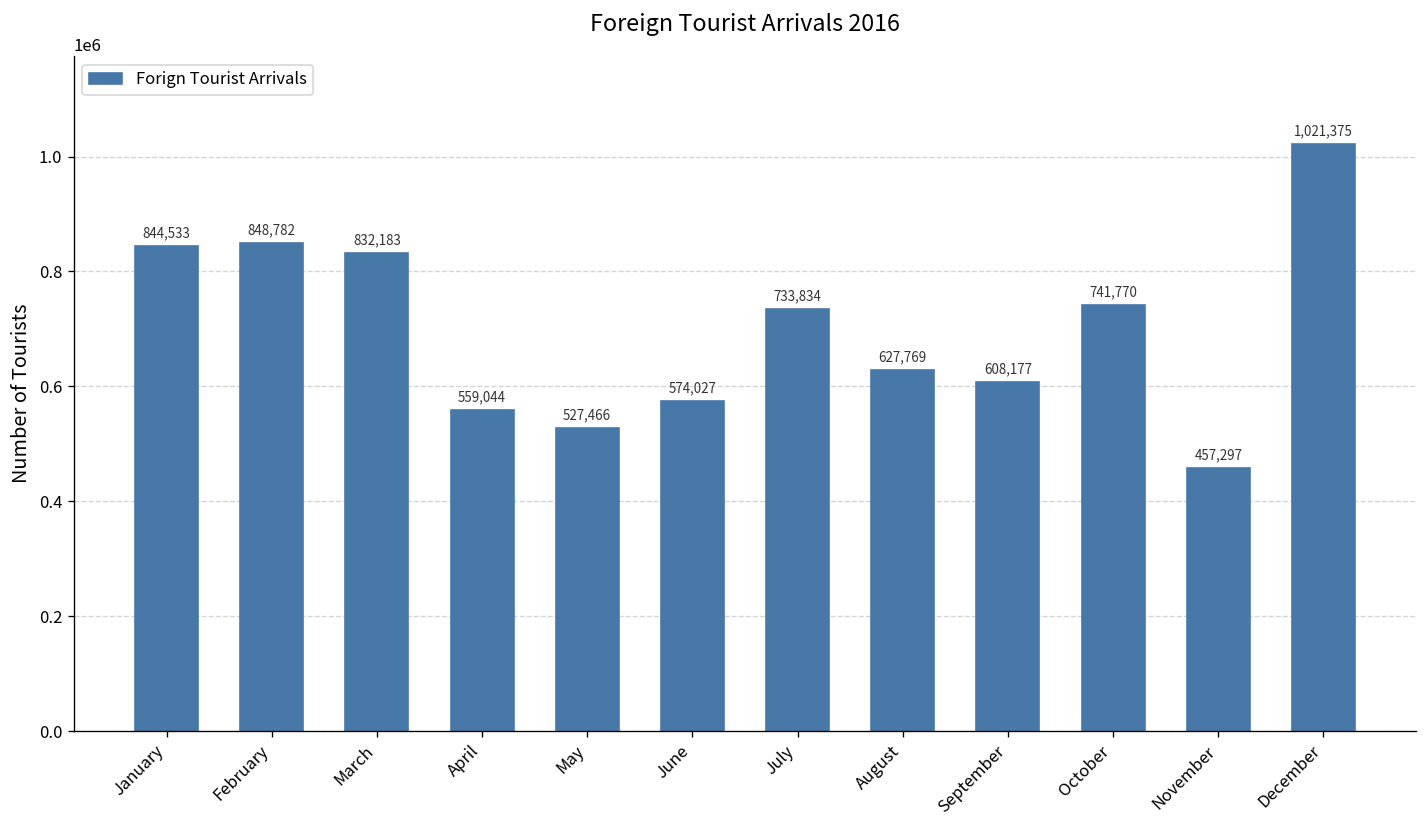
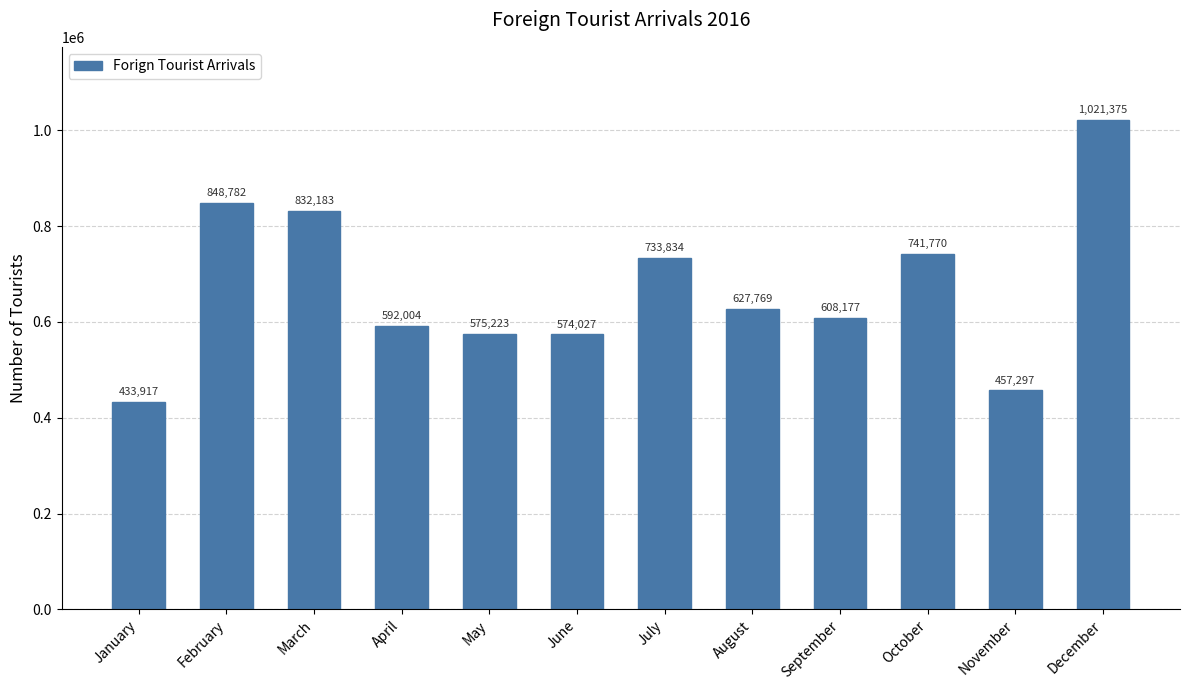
  {
-   "January": "844,533",
+   "January": "433,917",
    "February": "848,782",
    "March": "832,183",
-   "April": "559,044",
-   "May": "527,466",
+   "April": "592,004",
+   "May": "575,223",
    "June": "574,027",
    "July": "733,834",
    "August": "627,769",
    "September": "608,177",
    "October": "741,770",
    "November": "457,297",
    "December": "1,021,375"
  }
